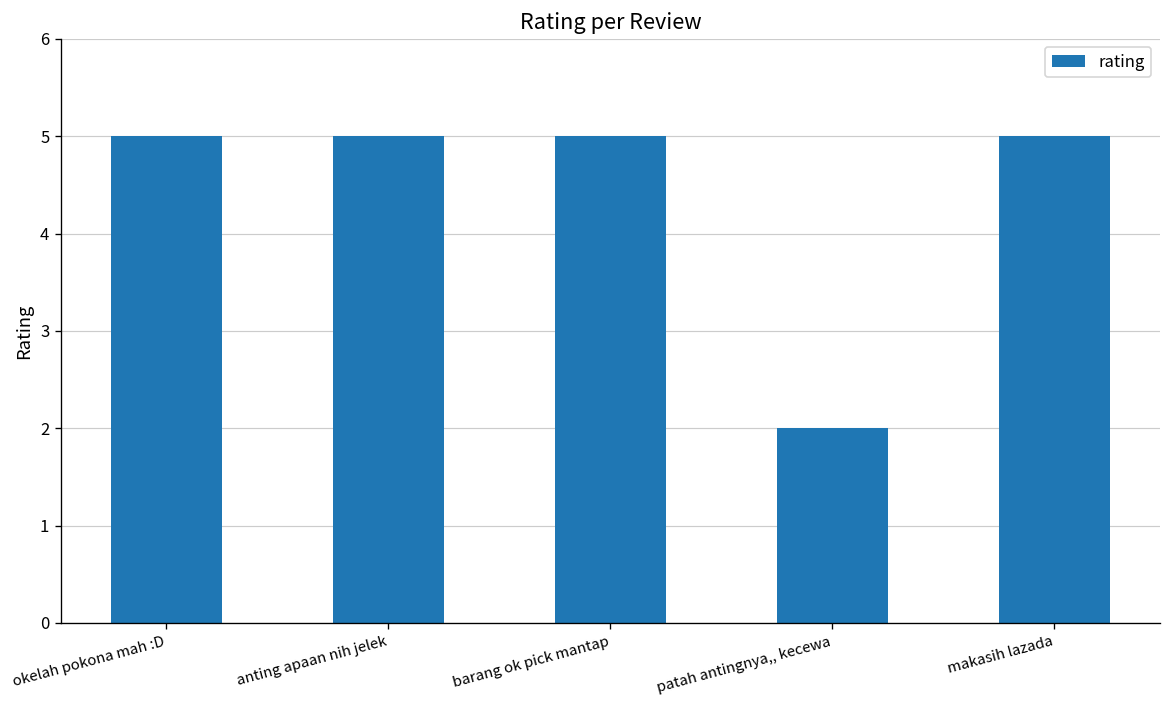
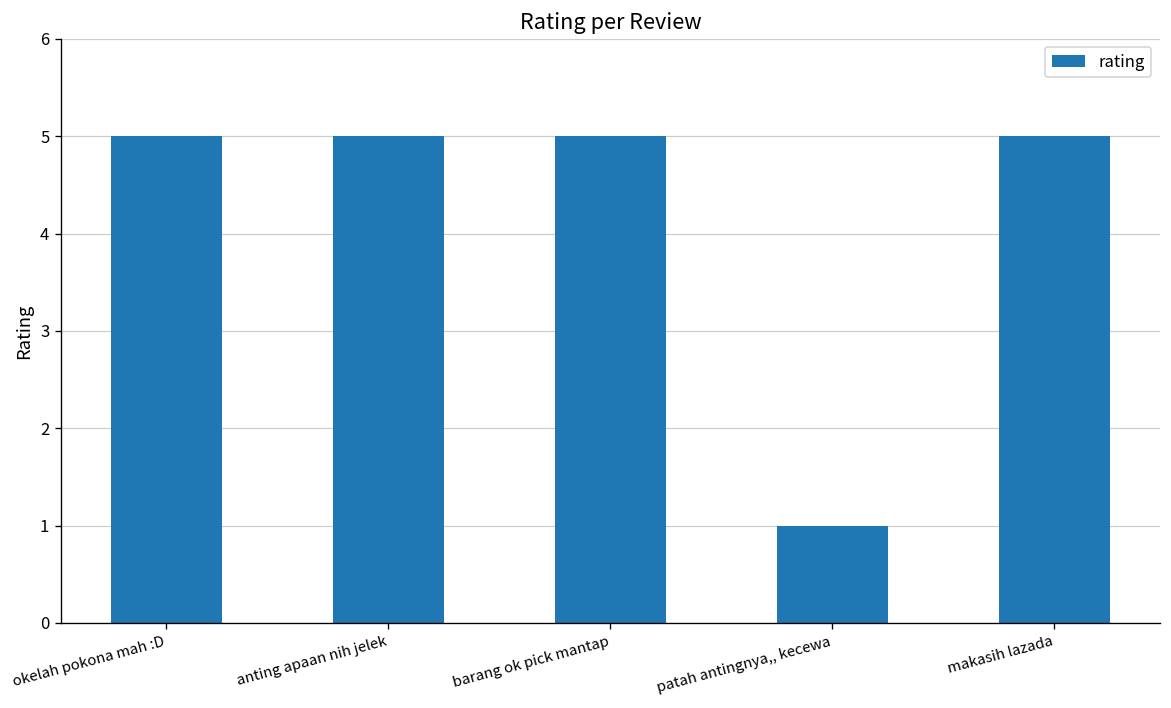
  {
    "okelah pokona mah :D": 5,
    "anting apaan nih jelek": 5,
    "barang ok pick mantap": 5,
-   "patah antingnya,, kecewa": 2,
+   "patah antingnya,, kecewa": 1,
    "makasih lazada": 5
  }
